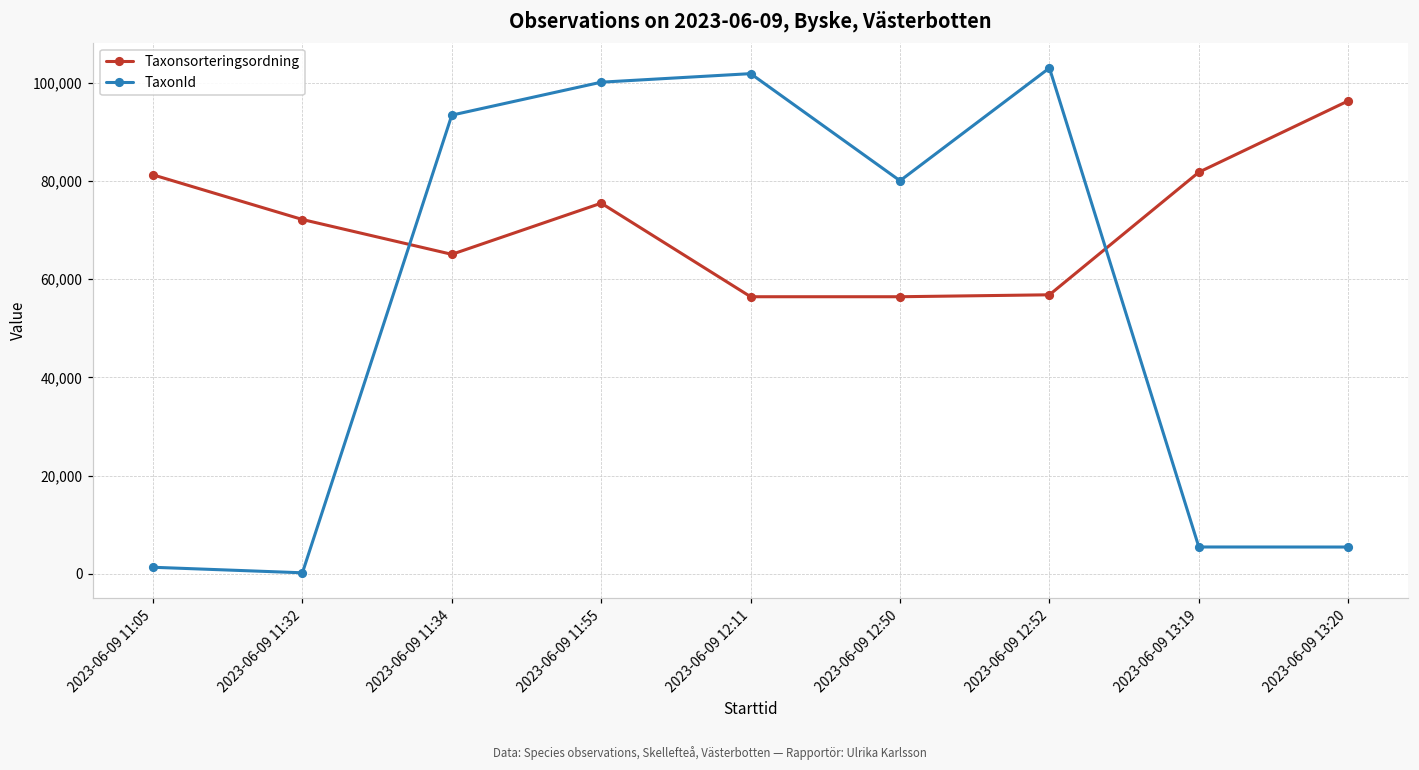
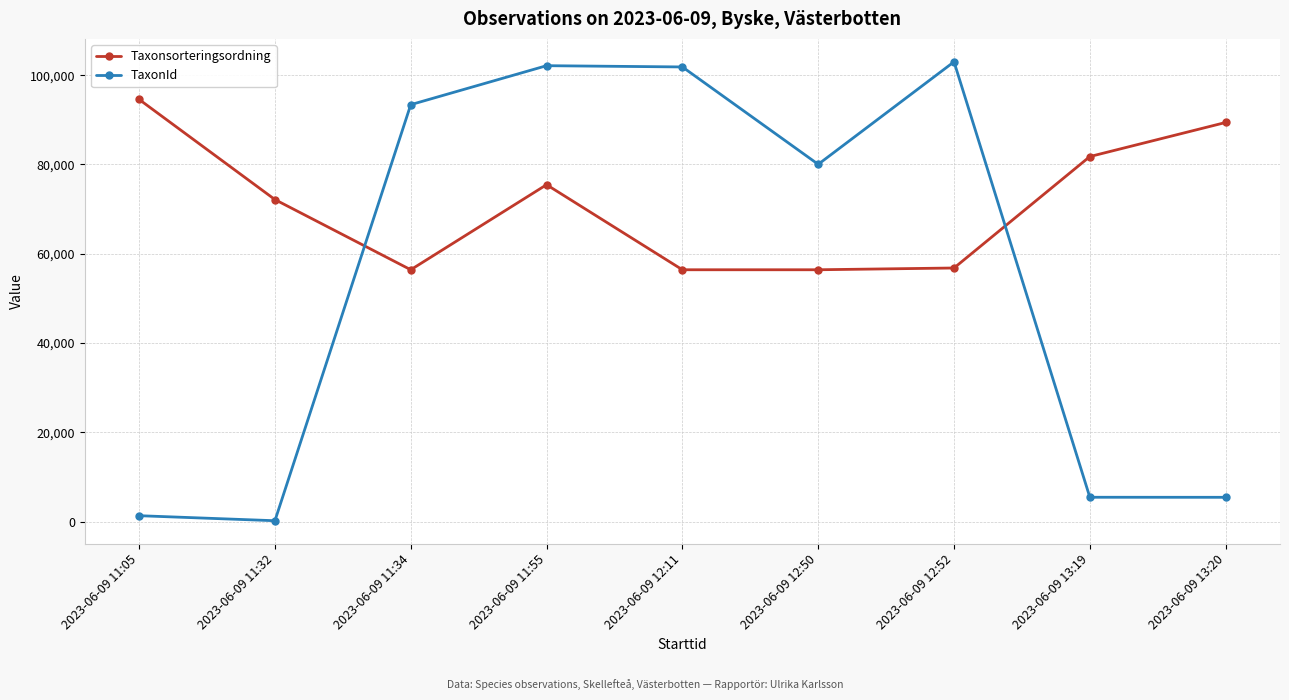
  {
    "Taxonsorteringsordning": {
-     "2023-06-09 11:05": "81,000",
+     "2023-06-09 11:05": "95,000",
      "2023-06-09 11:32": "72,000",
-     "2023-06-09 11:34": "65,000",
+     "2023-06-09 11:34": "56,000",
      "2023-06-09 11:55": "75,000",
      "2023-06-09 12:11": "56,000",
      "2023-06-09 12:50": "56,000",
      "2023-06-09 12:52": "57,000",
      "2023-06-09 13:19": "82,000",
-     "2023-06-09 13:20": "96,000"
+     "2023-06-09 13:20": "89,000"
    },
    "TaxonId": {
      "2023-06-09 11:05": "1,000",
      "2023-06-09 11:32": "0",
      "2023-06-09 11:34": "93,000",
-     "2023-06-09 11:55": "100,000",
+     "2023-06-09 11:55": "102,000",
      "2023-06-09 12:11": "102,000",
      "2023-06-09 12:50": "80,000",
      "2023-06-09 12:52": "103,000",
      "2023-06-09 13:19": "5,000",
      "2023-06-09 13:20": "5,000"
    }
  }
